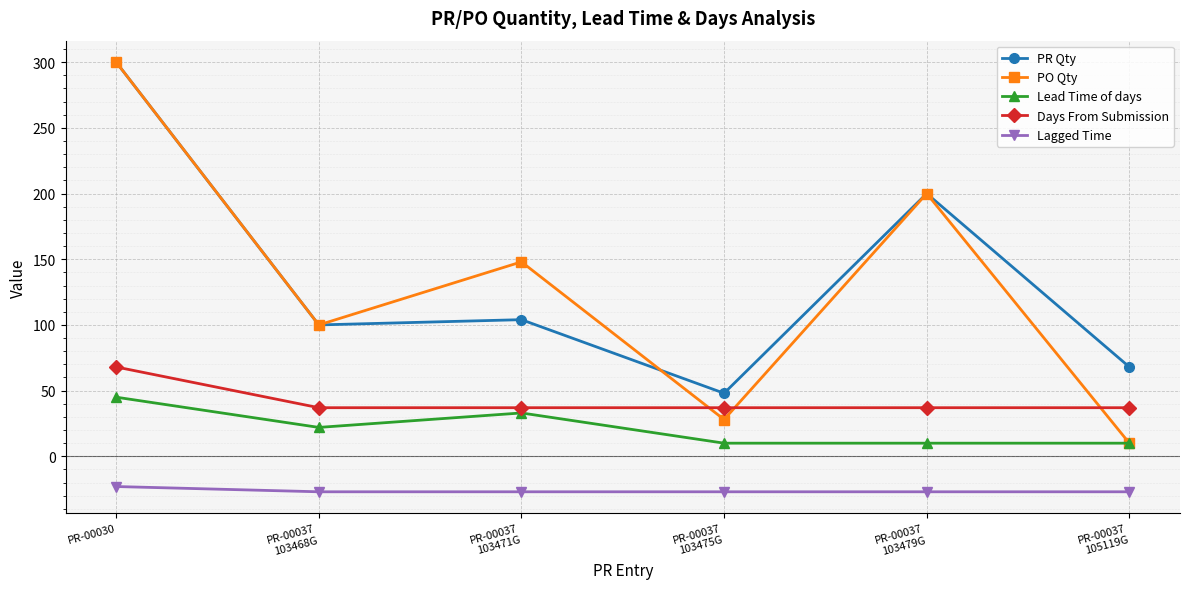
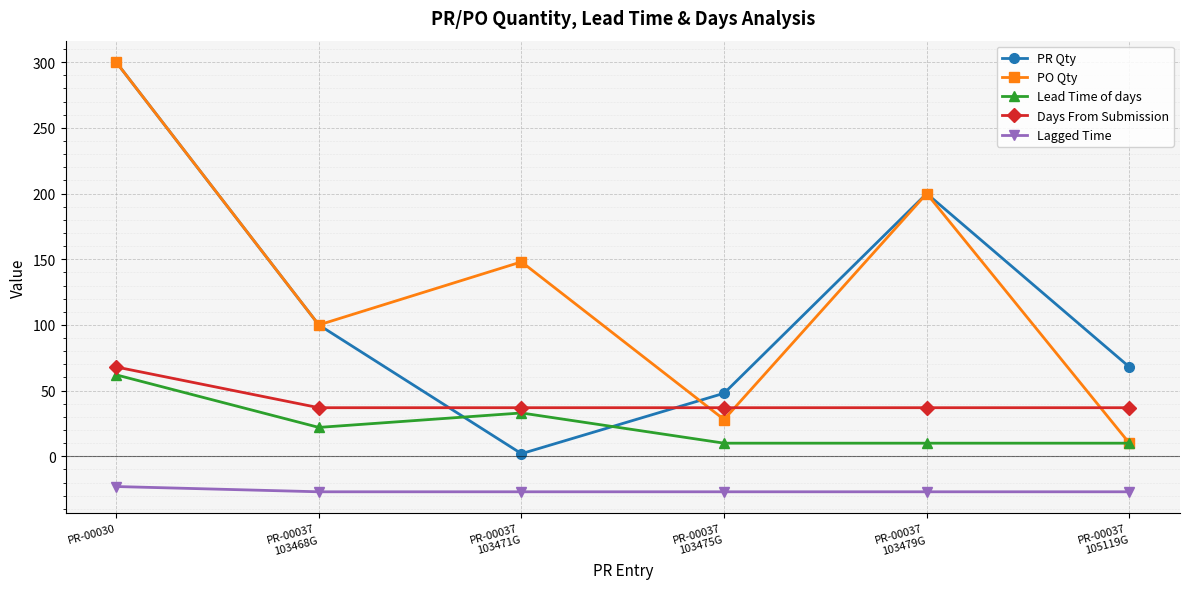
  {
    "PR Qty": {
-     "PR-00037 103471G": 104,
+     "PR-00037 103471G": 2,
      "PR-00037 103475G": 48,
      "PR-00037 105119G": 68
    },
    "PO Qty": {
      "PR-00037 103471G": 148,
      "PR-00037 103475G": 28
    },
    "Lead Time of days": {
-     "PR-00030": 45,
+     "PR-00030": 62,
      "PR-00037 103468G": 22,
      "PR-00037 103471G": 33,
      "PR-00037 103475G": 10,
      "PR-00037 103479G": 10
    },
    "Days From Submission": {
      "PR-00030": 68,
      "PR-00037 103468G": 37,
      "PR-00037 103471G": 37,
      "PR-00037 103475G": 37,
      "PR-00037 103479G": 37,
      "PR-00037 105119G": 37
    },
    "Lagged Time": {
      "PR-00030": -23,
      "PR-00037 103468G": -27,
      "PR-00037 103471G": -27,
      "PR-00037 103475G": -27,
      "PR-00037 103479G": -27,
      "PR-00037 105119G": -27
    }
  }
